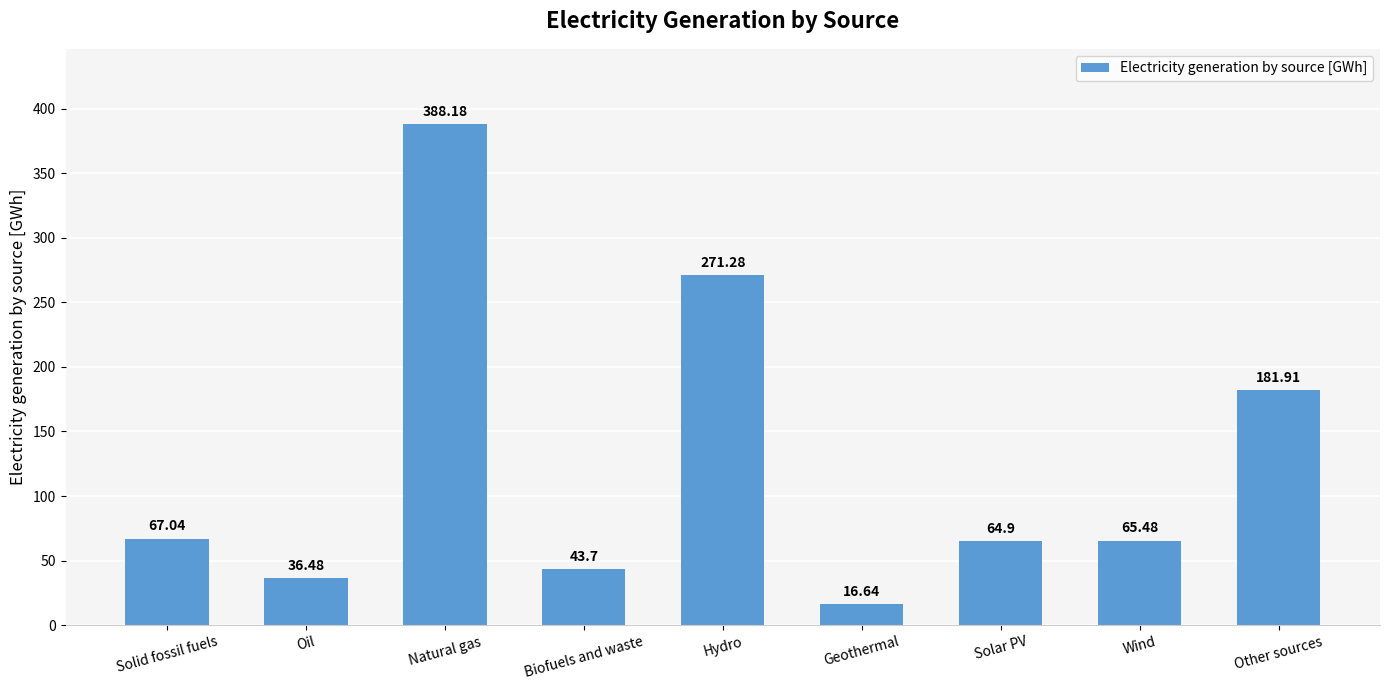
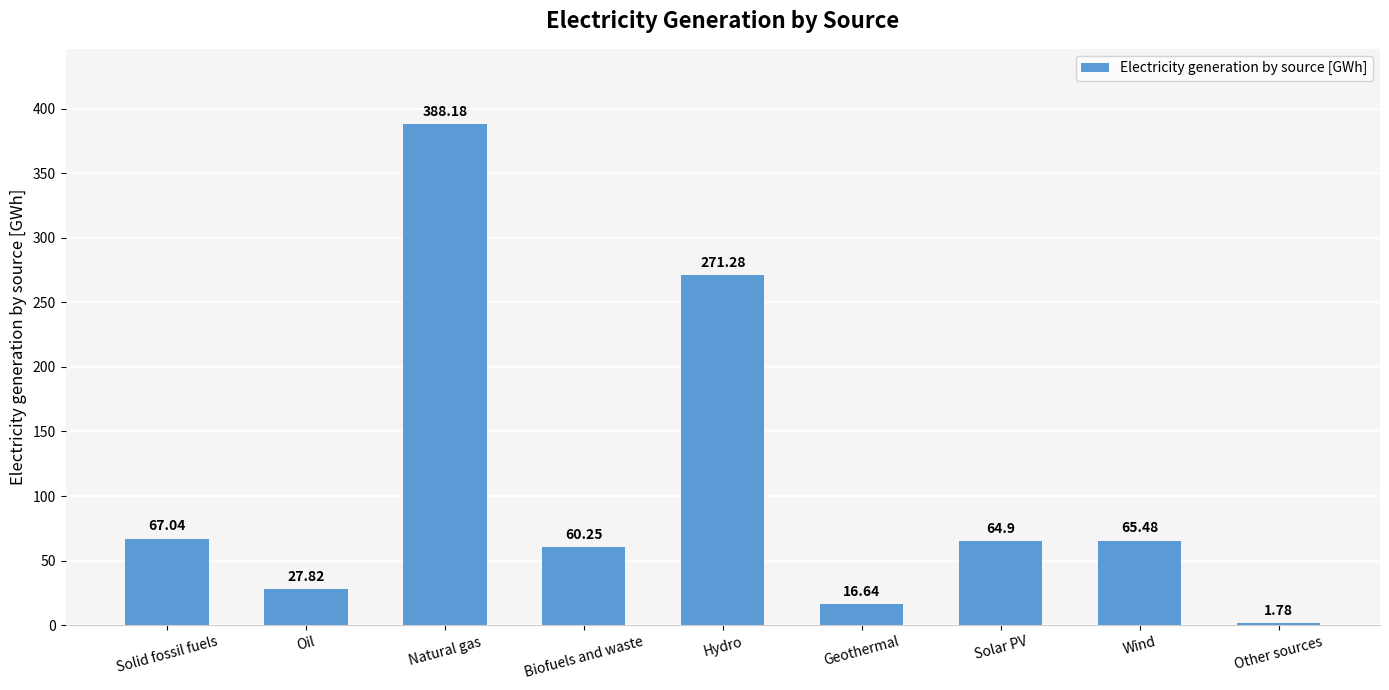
  {
    "Solid fossil fuels": 67.04,
-   "Oil": 36.48,
+   "Oil": 27.82,
    "Natural gas": 388.18,
-   "Biofuels and waste": 43.7,
+   "Biofuels and waste": 60.25,
    "Hydro": 271.28,
    "Geothermal": 16.64,
    "Solar PV": 64.9,
    "Wind": 65.48,
-   "Other sources": 181.91
+   "Other sources": 1.78
  }
